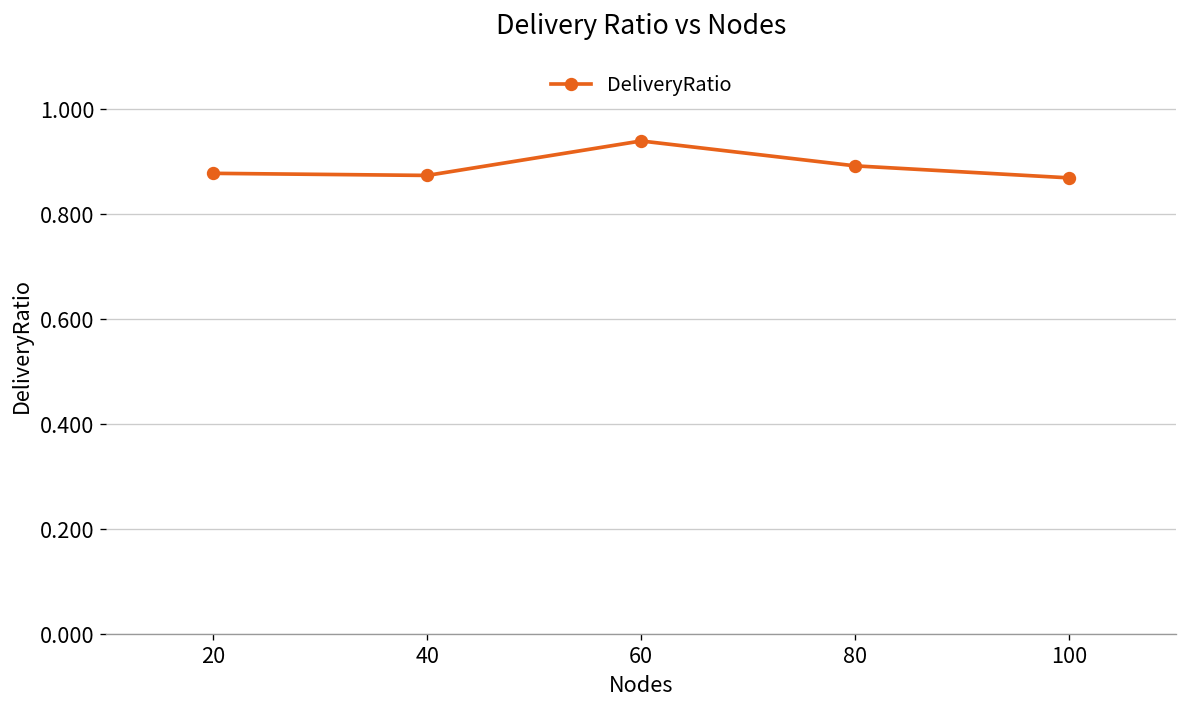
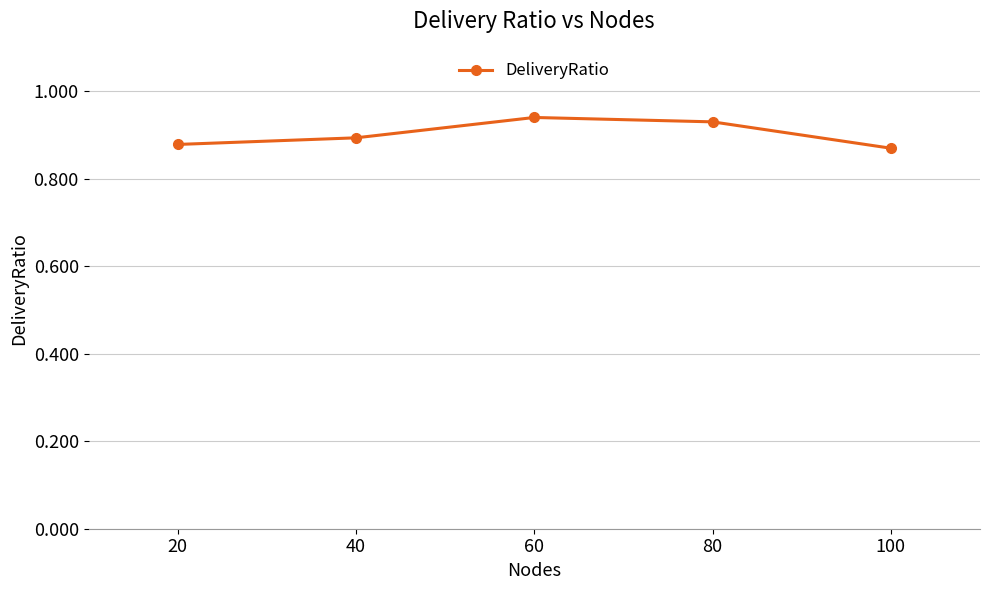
  {
    "20": 0.88,
-   "40": 0.87,
+   "40": 0.89,
    "60": 0.94,
-   "80": 0.89,
+   "80": 0.93,
    "100": 0.87
  }
